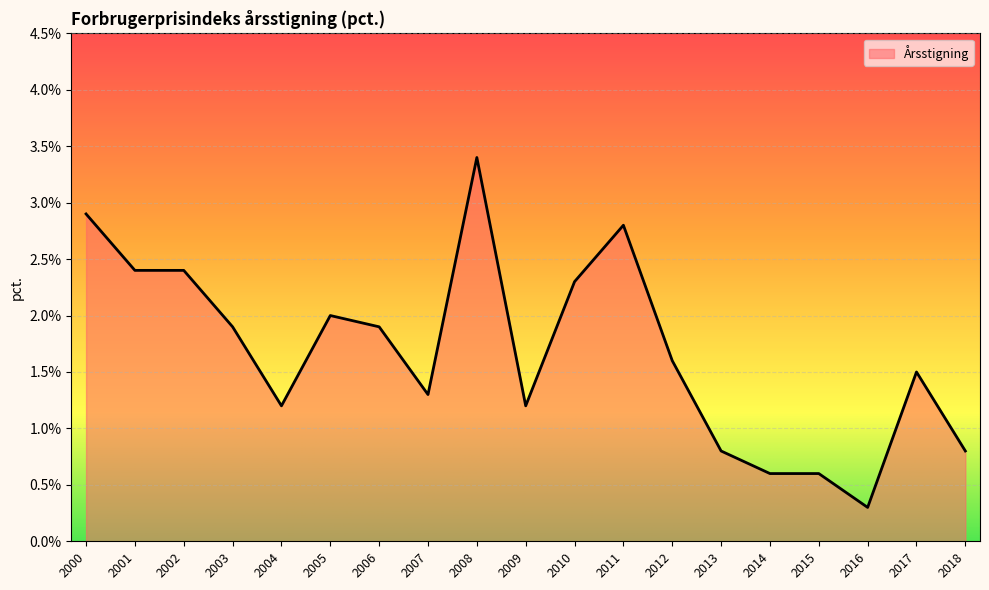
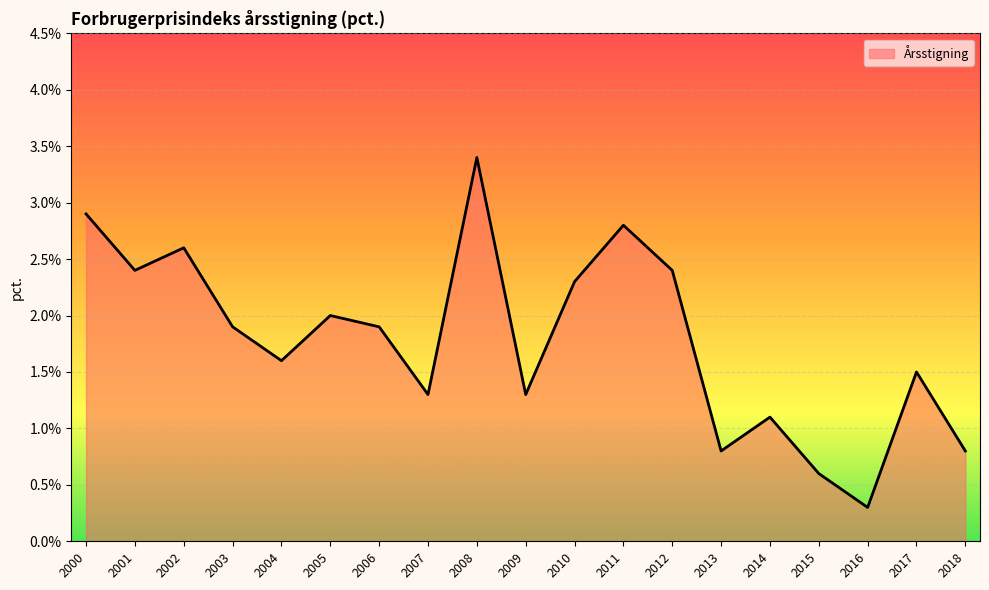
  {
    "2000": "2.9%",
    "2001": "2.4%",
-   "2002": "2.4%",
+   "2002": "2.6%",
    "2003": "1.9%",
-   "2004": "1.2%",
+   "2004": "1.6%",
    "2005": "2.0%",
    "2006": "1.9%",
    "2007": "1.3%",
    "2008": "3.4%",
-   "2009": "1.2%",
+   "2009": "1.3%",
    "2010": "2.3%",
    "2011": "2.8%",
-   "2012": "1.6%",
+   "2012": "2.4%",
    "2013": "0.8%",
-   "2014": "0.6%",
+   "2014": "1.1%",
    "2015": "0.6%",
    "2016": "0.3%",
    "2017": "1.5%",
    "2018": "0.8%"
  }
